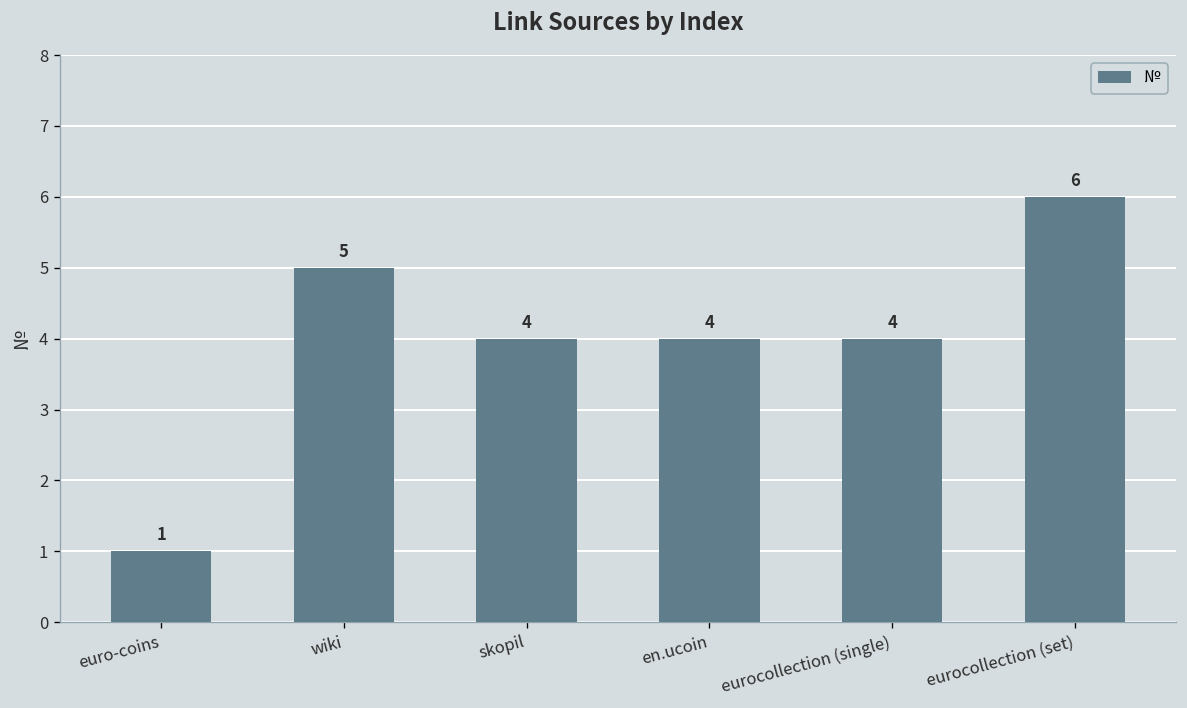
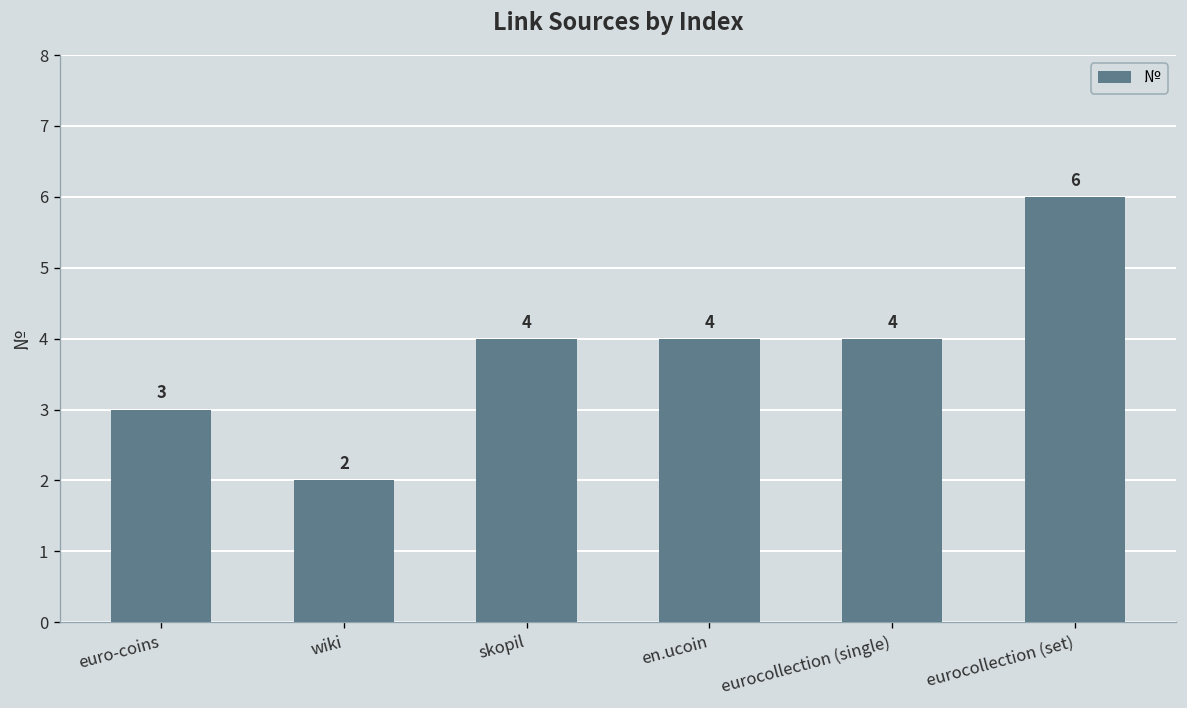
  {
-   "euro-coins": 1,
-   "wiki": 5,
+   "euro-coins": 3,
+   "wiki": 2,
    "skopil": 4,
    "en.ucoin": 4,
    "eurocollection (single)": 4,
    "eurocollection (set)": 6
  }
